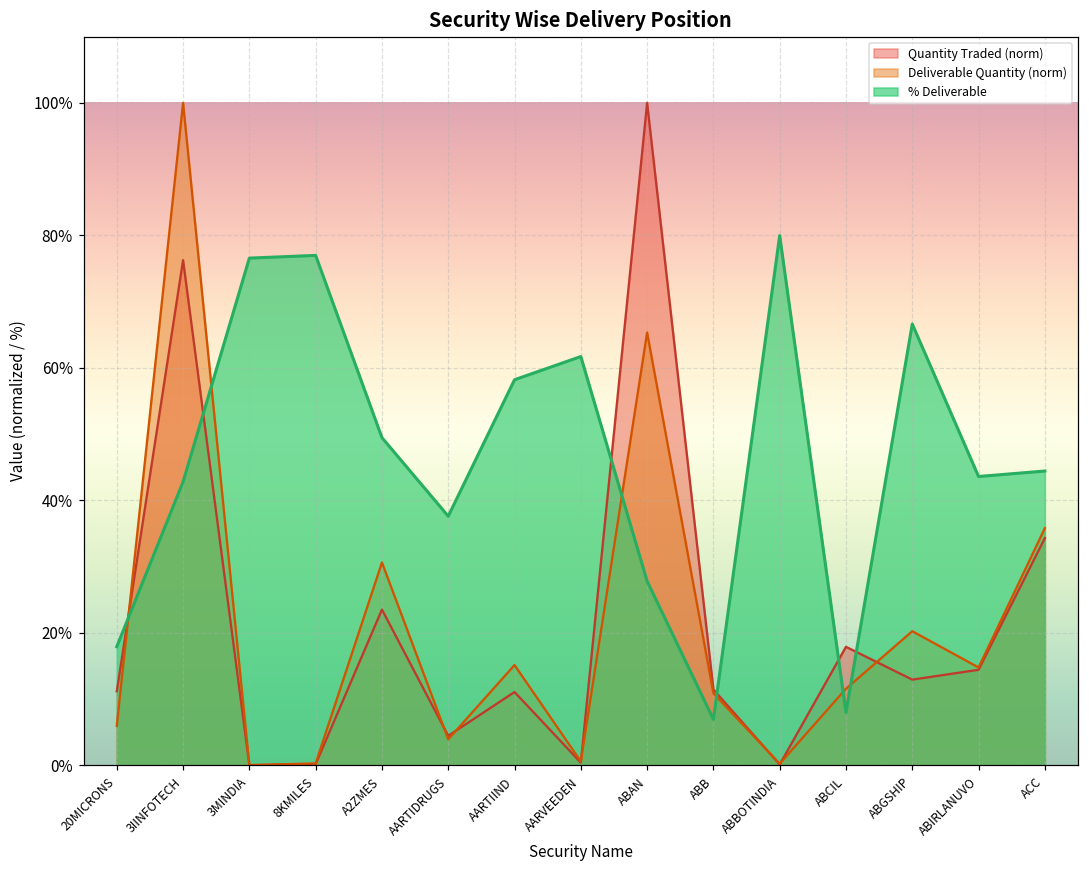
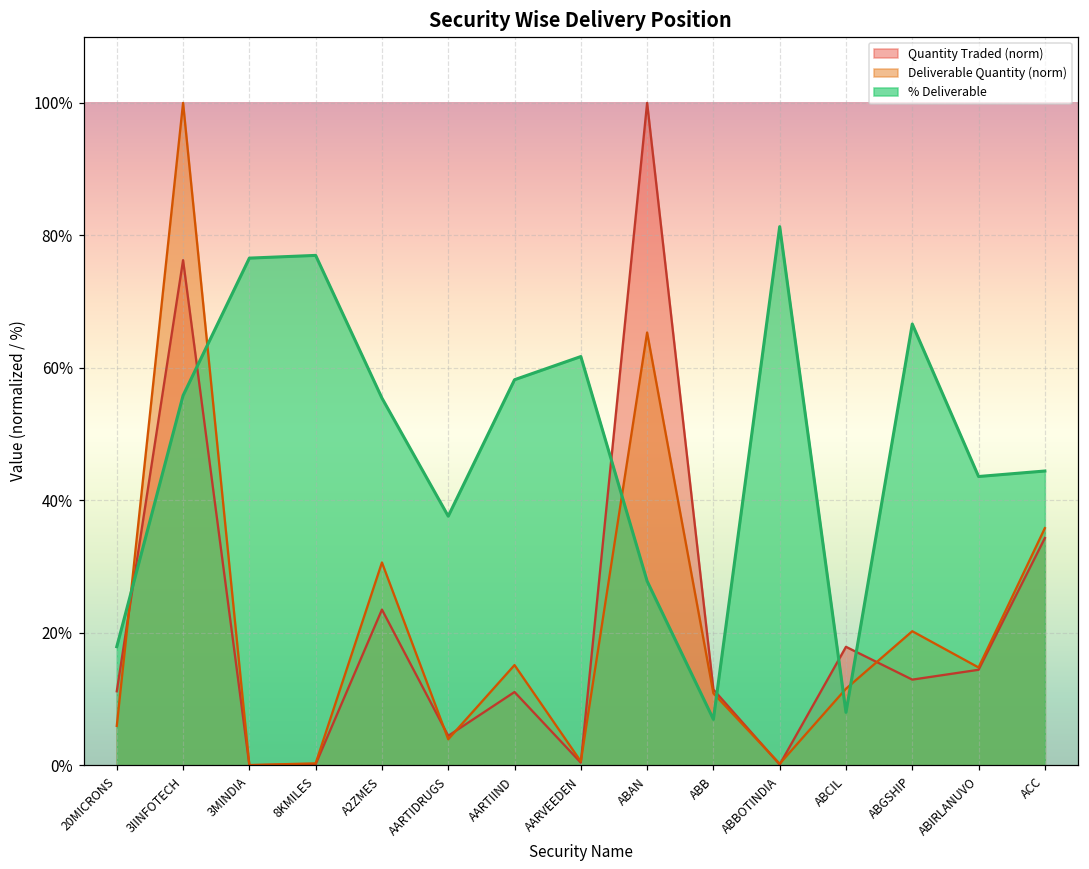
  {
    "% Deliverable": {
      "20MICRONS": "18%",
-     "3IINFOTECH": "43%",
+     "3IINFOTECH": "56%",
      "3MINDIA": "77%",
      "8KMILES": "77%",
-     "A2ZMES": "49%",
+     "A2ZMES": "55%",
      "AARTIDRUGS": "38%",
      "AARTIIND": "58%",
      "AARVEEDEN": "62%",
      "ABAN": "28%",
      "ABB": "7%",
-     "ABBOTINDIA": "80%",
+     "ABBOTINDIA": "81%",
      "ABCIL": "8%",
      "ABGSHIP": "67%",
      "ABIRLANUVO": "44%",
      "ACC": "44%"
    }
  }
